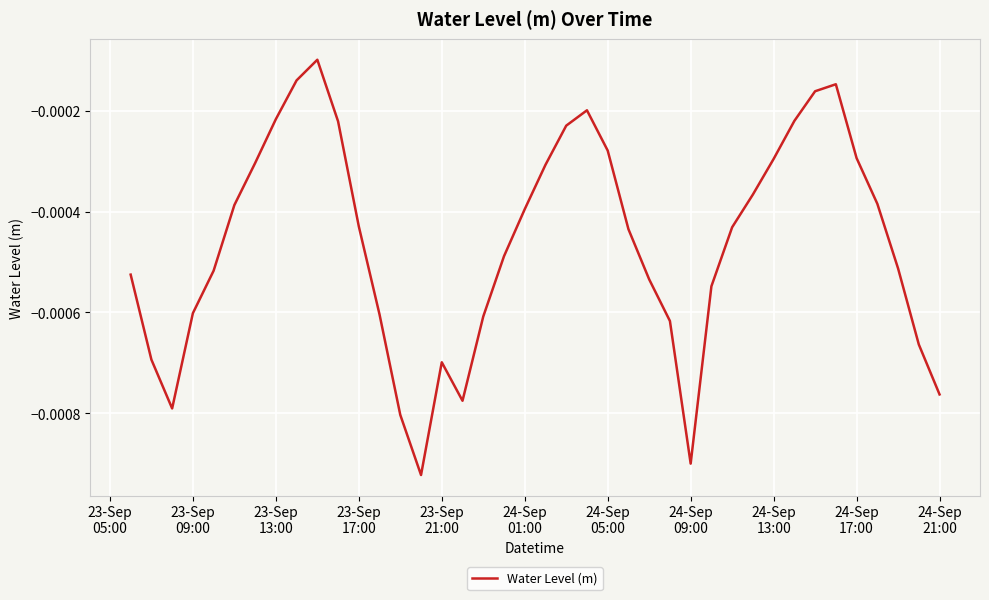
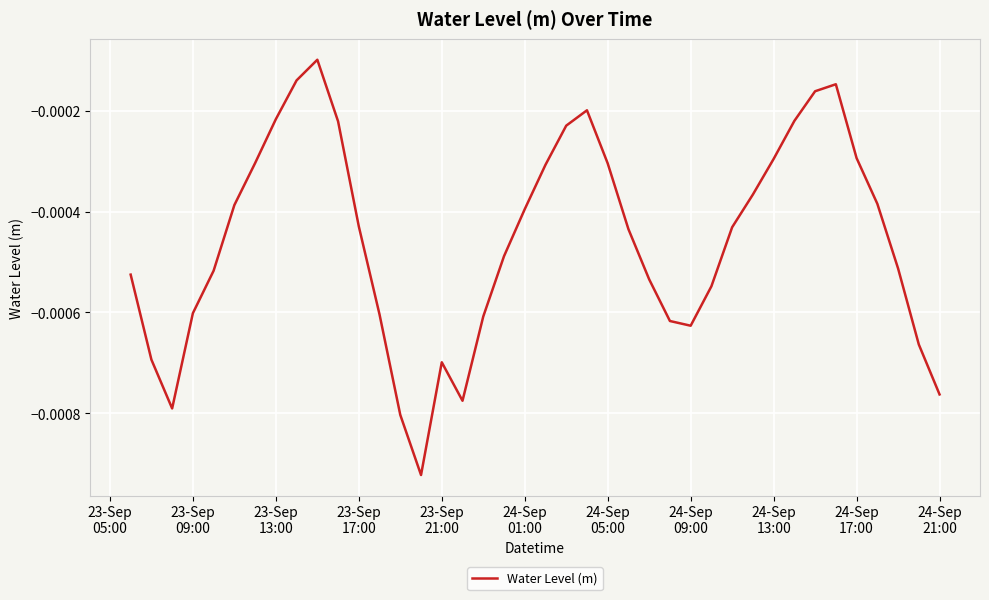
  {
    "23-Sep 09:00": -0.00060,
    "23-Sep 13:00": -0.00022,
    "23-Sep 17:00": -0.00043,
    "23-Sep 21:00": -0.00070,
    "24-Sep 01:00": -0.00040,
-   "24-Sep 05:00": -0.00028,
-   "24-Sep 09:00": -0.00090,
+   "24-Sep 05:00": -0.00030,
+   "24-Sep 09:00": -0.00063,
    "24-Sep 13:00": -0.00030,
    "24-Sep 17:00": -0.00029,
    "24-Sep 21:00": -0.00076
  }
